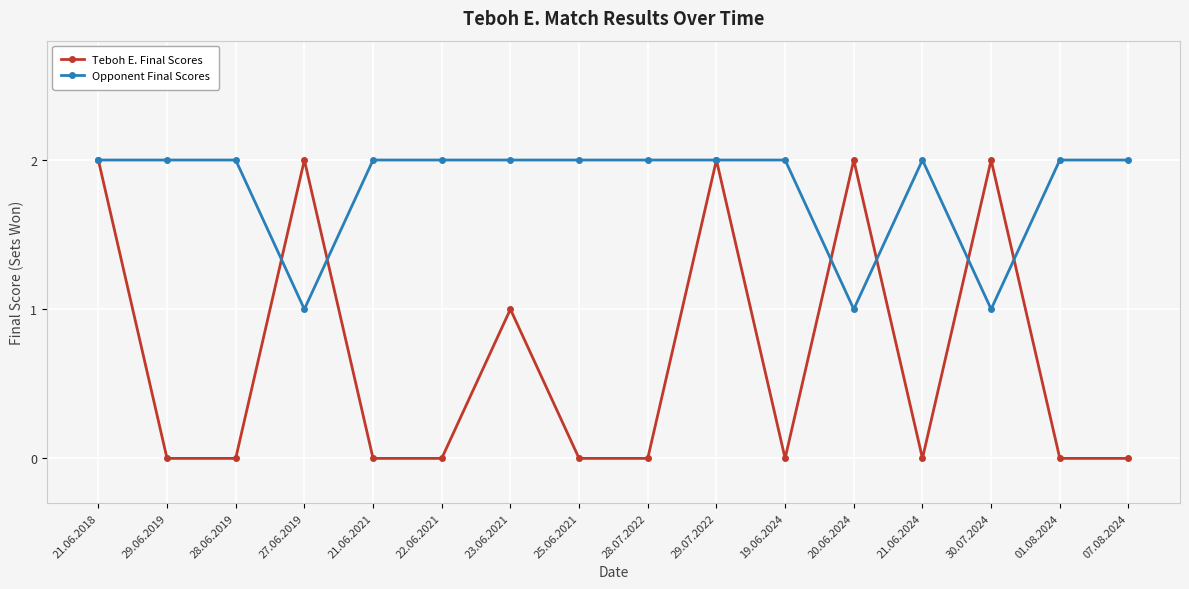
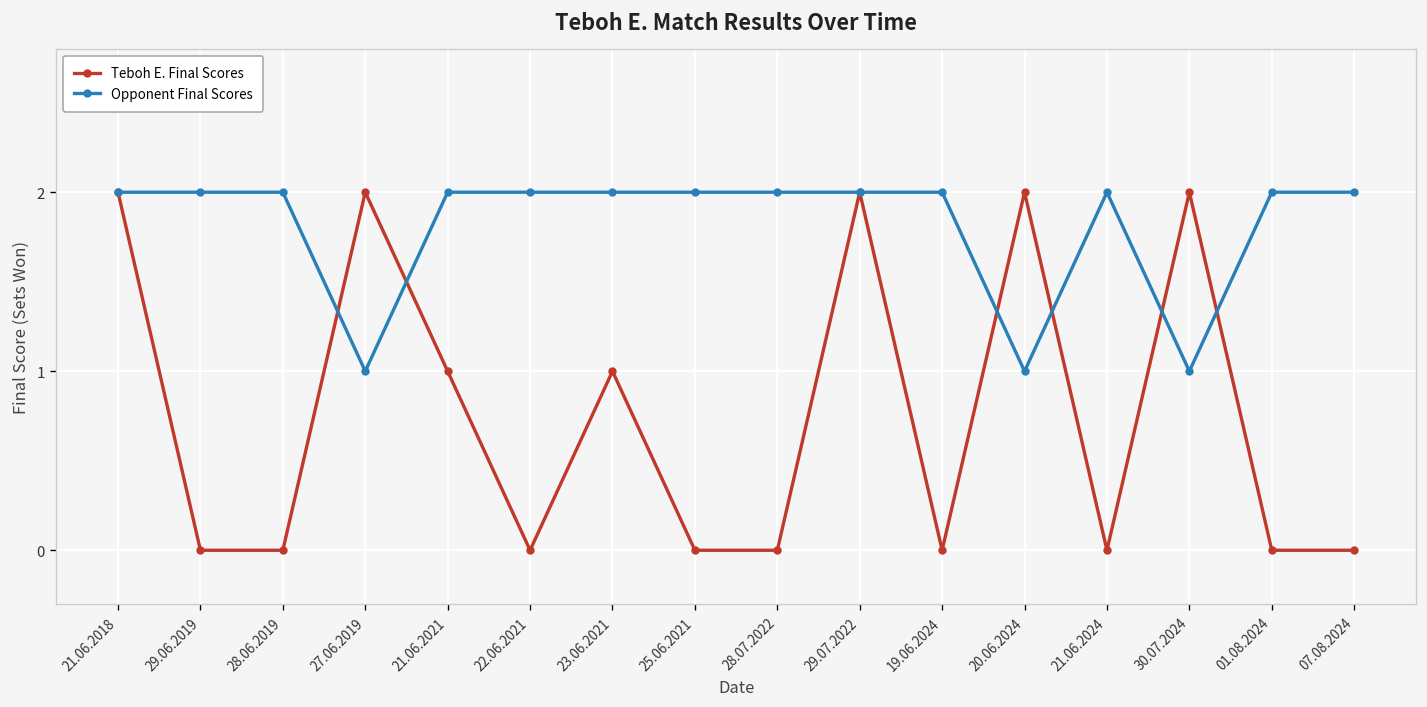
  {
    "Teboh E. Final Scores": {
      "29.06.2019": 0,
      "28.06.2019": 0,
      "27.06.2019": 2,
-     "21.06.2021": 0,
+     "21.06.2021": 1,
      "22.06.2021": 0,
      "23.06.2021": 1,
      "25.06.2021": 0,
      "28.07.2022": 0,
      "19.06.2024": 0,
      "20.06.2024": 2,
      "21.06.2024": 0,
      "30.07.2024": 2,
      "01.08.2024": 0,
      "07.08.2024": 0
    },
    "Opponent Final Scores": {
      "29.06.2019": 2,
      "28.06.2019": 2,
      "27.06.2019": 1,
      "21.06.2021": 2,
      "22.06.2021": 2,
      "23.06.2021": 2,
      "25.06.2021": 2,
      "28.07.2022": 2,
      "19.06.2024": 2,
      "20.06.2024": 1,
      "21.06.2024": 2,
      "30.07.2024": 1,
      "01.08.2024": 2,
      "07.08.2024": 2
    }
  }
